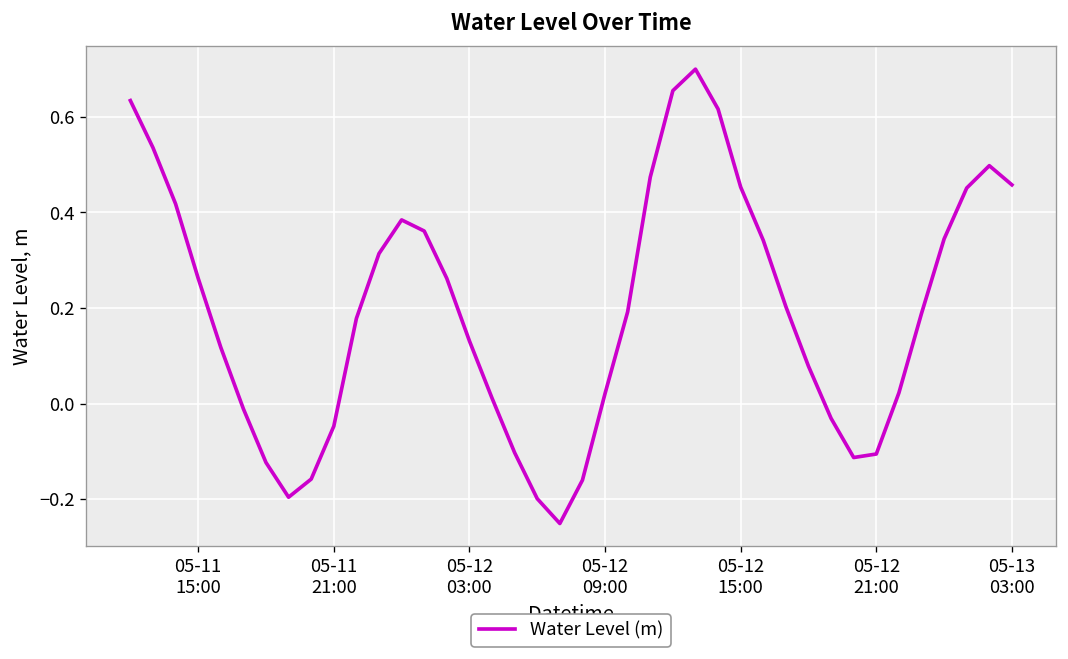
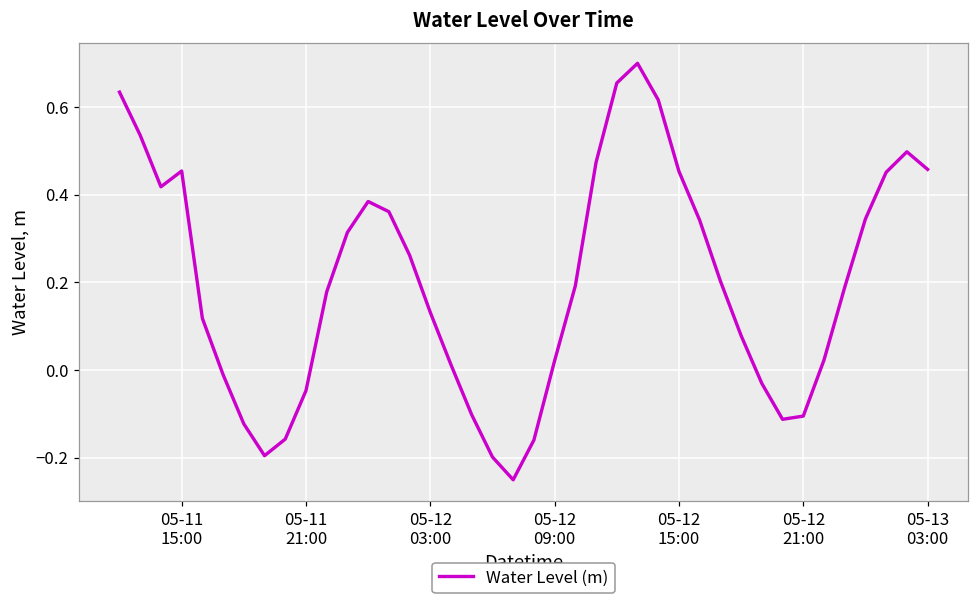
  {
-   "05-11 15:00": 0.26,
+   "05-11 15:00": 0.45,
    "05-11 21:00": -0.05,
    "05-12 03:00": 0.13,
    "05-12 09:00": 0.02,
    "05-12 15:00": 0.45,
    "05-12 21:00": -0.11,
    "05-13 03:00": 0.46
  }
